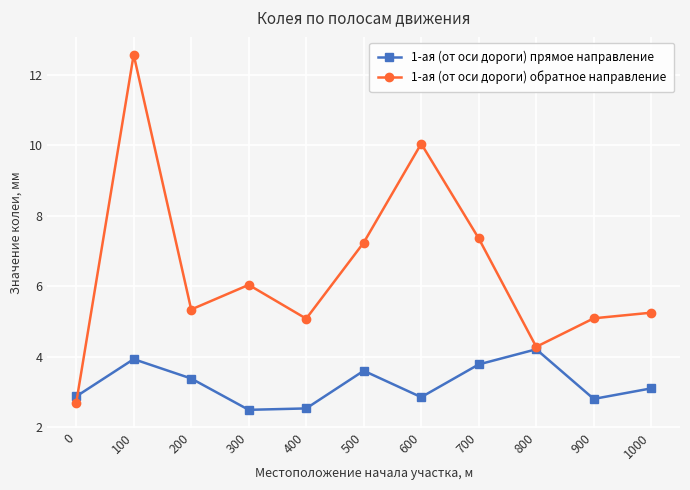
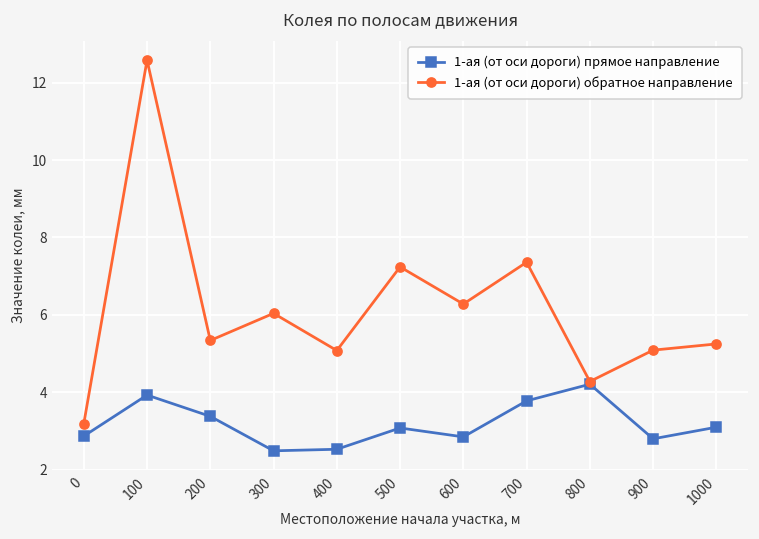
  {
    "1-ая (от оси дороги) прямое направление": {
      "0": 2.9,
      "100": 3.9,
      "200": 3.4,
      "300": 2.5,
      "400": 2.5,
-     "500": 3.6,
+     "500": 3.1,
      "600": 2.9,
      "700": 3.8,
      "900": 2.8,
      "1000": 3.1
    },
    "1-ая (от оси дороги) обратное направление": {
-     "0": 2.7,
+     "0": 3.2,
      "100": 12.6,
      "200": 5.3,
      "300": 6.0,
      "400": 5.1,
      "500": 7.2,
-     "600": 10.1,
+     "600": 6.3,
      "700": 7.4,
      "900": 5.1,
      "1000": 5.3
    }
  }
